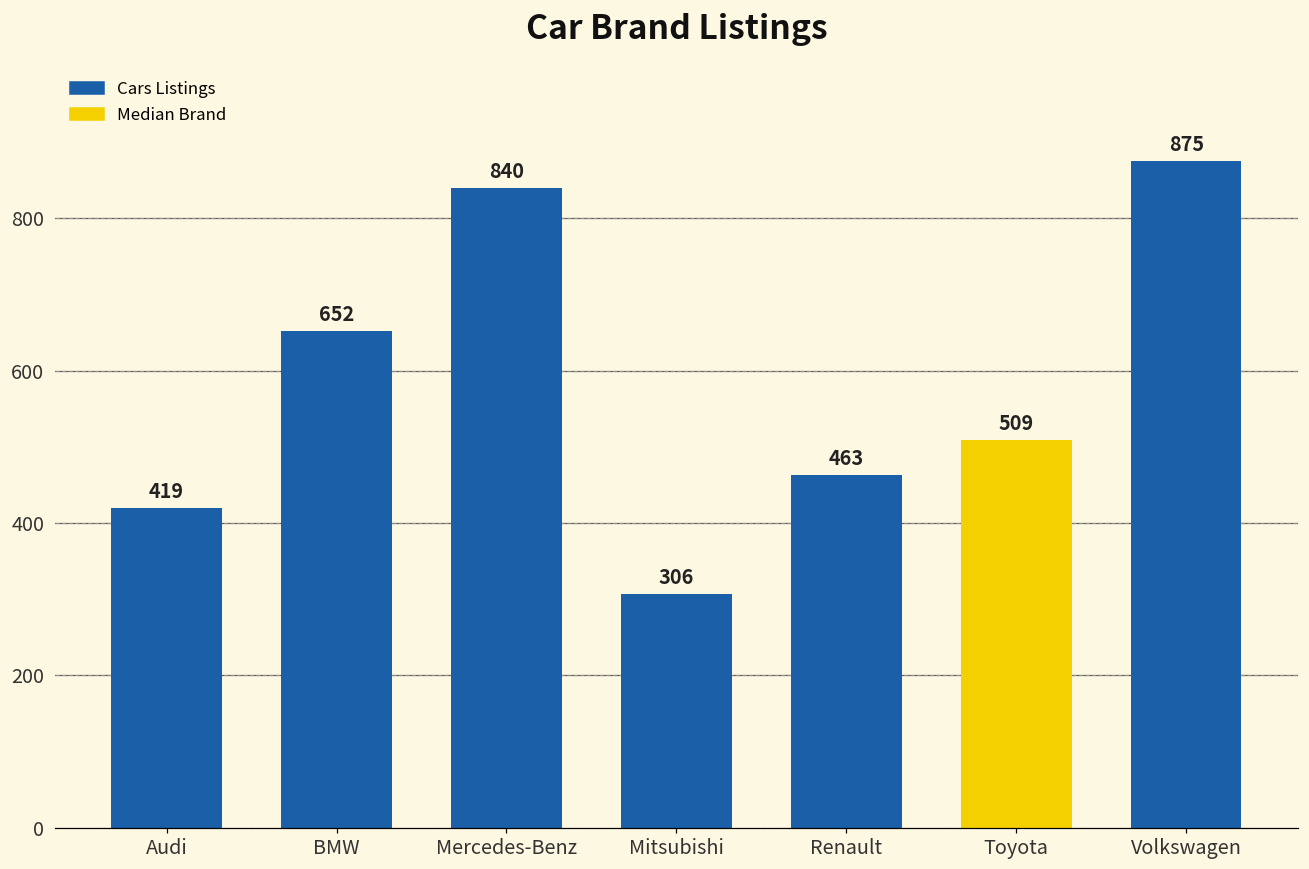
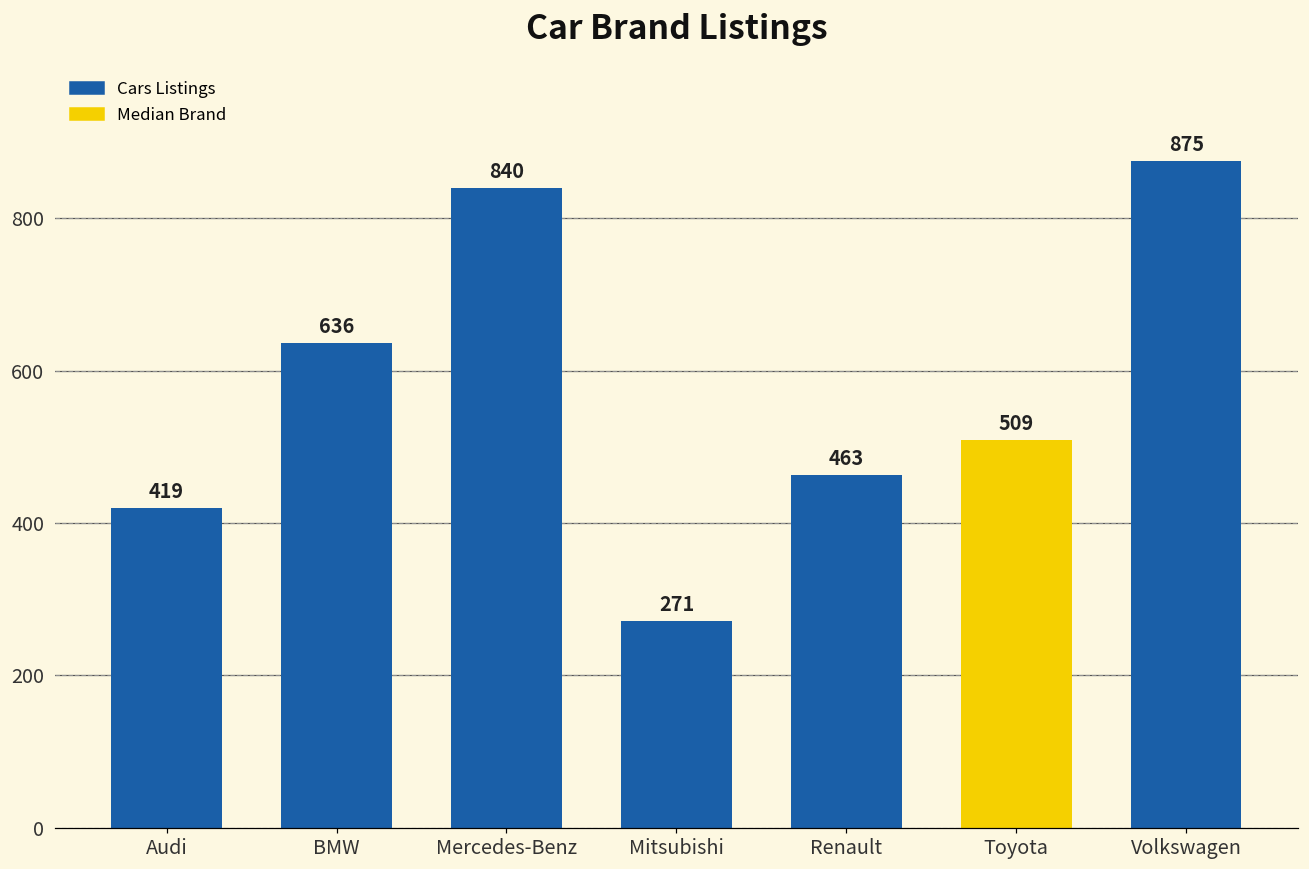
  {
    "Audi": 419,
-   "BMW": 652,
+   "BMW": 636,
    "Mercedes-Benz": 840,
-   "Mitsubishi": 306,
+   "Mitsubishi": 271,
    "Renault": 463,
    "Toyota": 509,
    "Volkswagen": 875
  }
